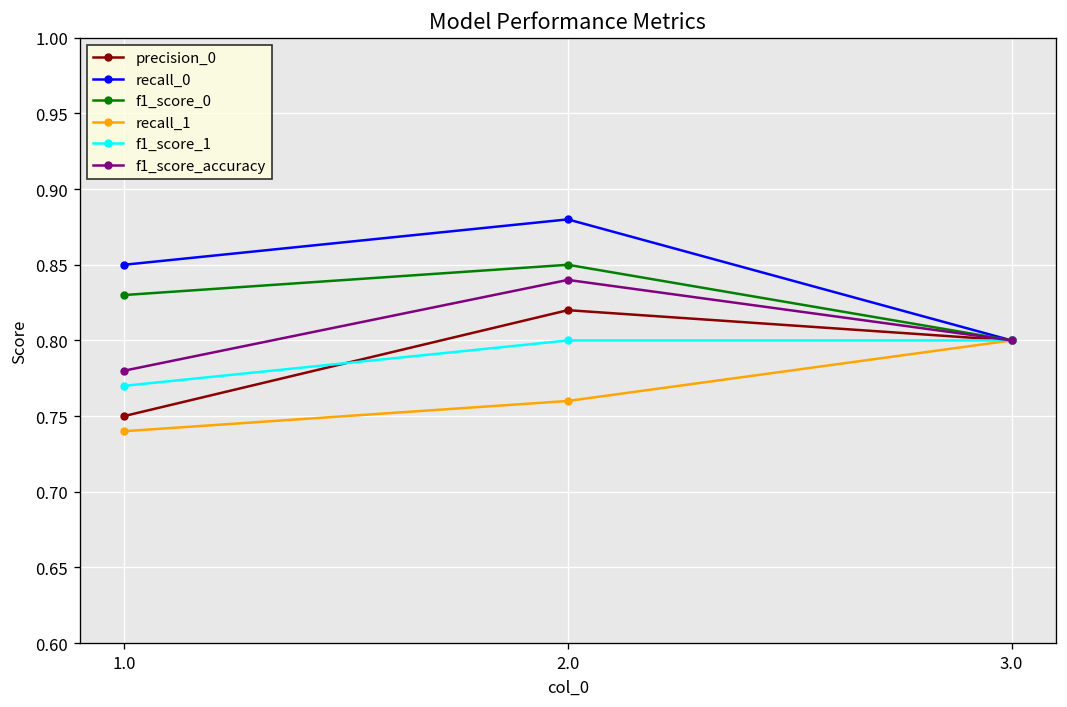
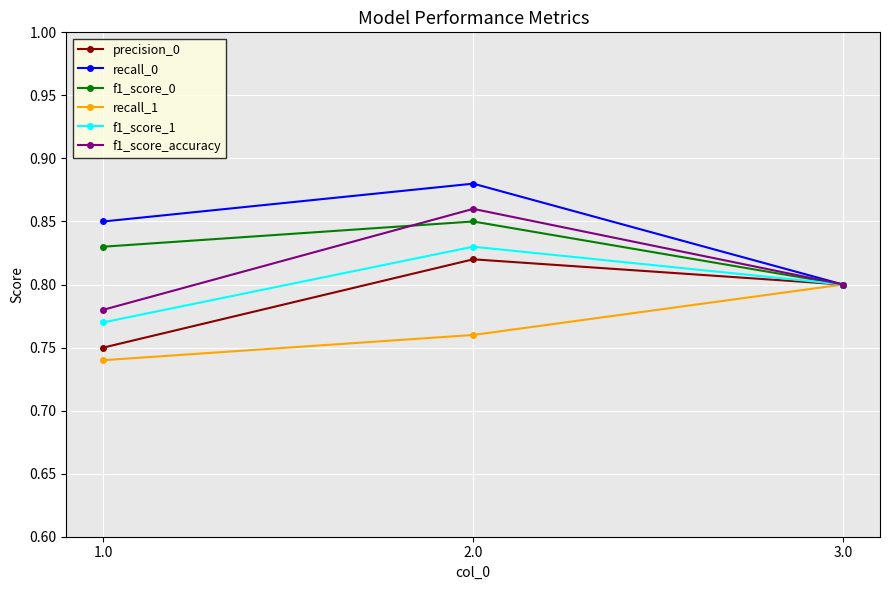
  {
    "precision_0": {
      "1.0": 0.75,
      "2.0": 0.82
    },
    "recall_0": {
      "1.0": 0.85,
      "2.0": 0.88
    },
    "f1_score_0": {
      "1.0": 0.83,
      "2.0": 0.85
    },
    "recall_1": {
      "1.0": 0.74,
      "2.0": 0.76
    },
    "f1_score_1": {
      "1.0": 0.77,
-     "2.0": 0.80
+     "2.0": 0.83
    },
    "f1_score_accuracy": {
      "1.0": 0.78,
-     "2.0": 0.84
+     "2.0": 0.86
    }
  }
